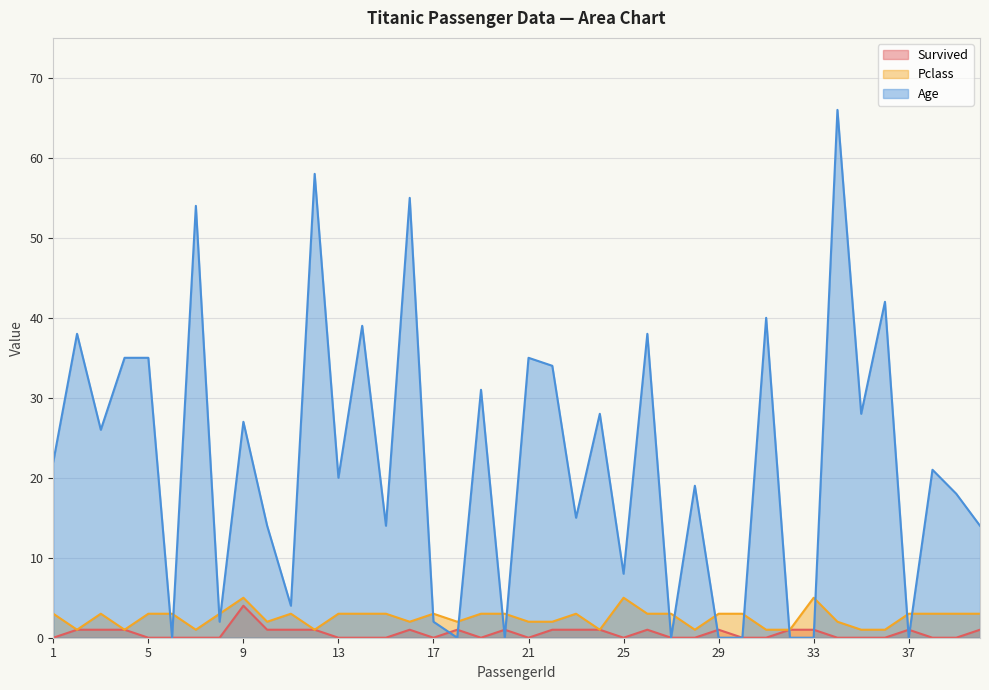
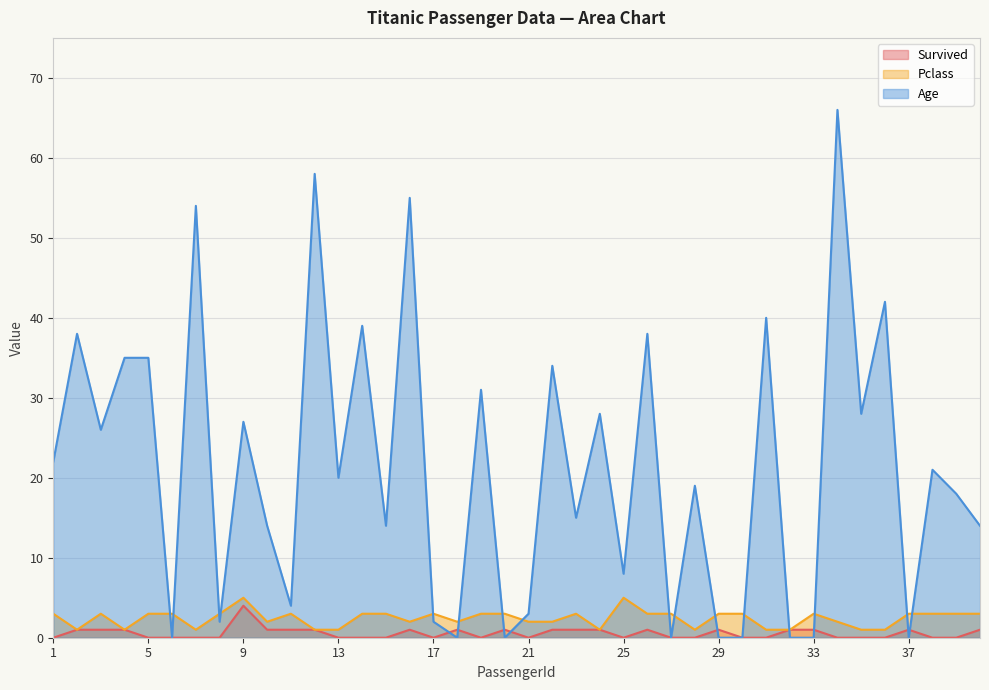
  {
    "Survived": {
      "1": 0,
      "5": 0,
      "9": 4,
      "13": 0,
      "17": 0,
      "21": 0,
      "25": 0,
      "29": 1,
      "33": 1,
      "37": 1
    },
    "Pclass": {
      "1": 3,
      "5": 3,
      "9": 5,
-     "13": 3,
+     "13": 1,
      "17": 3,
      "21": 2,
      "25": 5,
      "29": 3,
-     "33": 5,
+     "33": 3,
      "37": 3
    },
    "Age": {
      "1": 22,
      "5": 35,
      "9": 27,
      "13": 20,
      "17": 2,
-     "21": 35,
+     "21": 3,
      "25": 8,
      "29": 0,
      "33": 0,
      "37": 0
    }
  }
